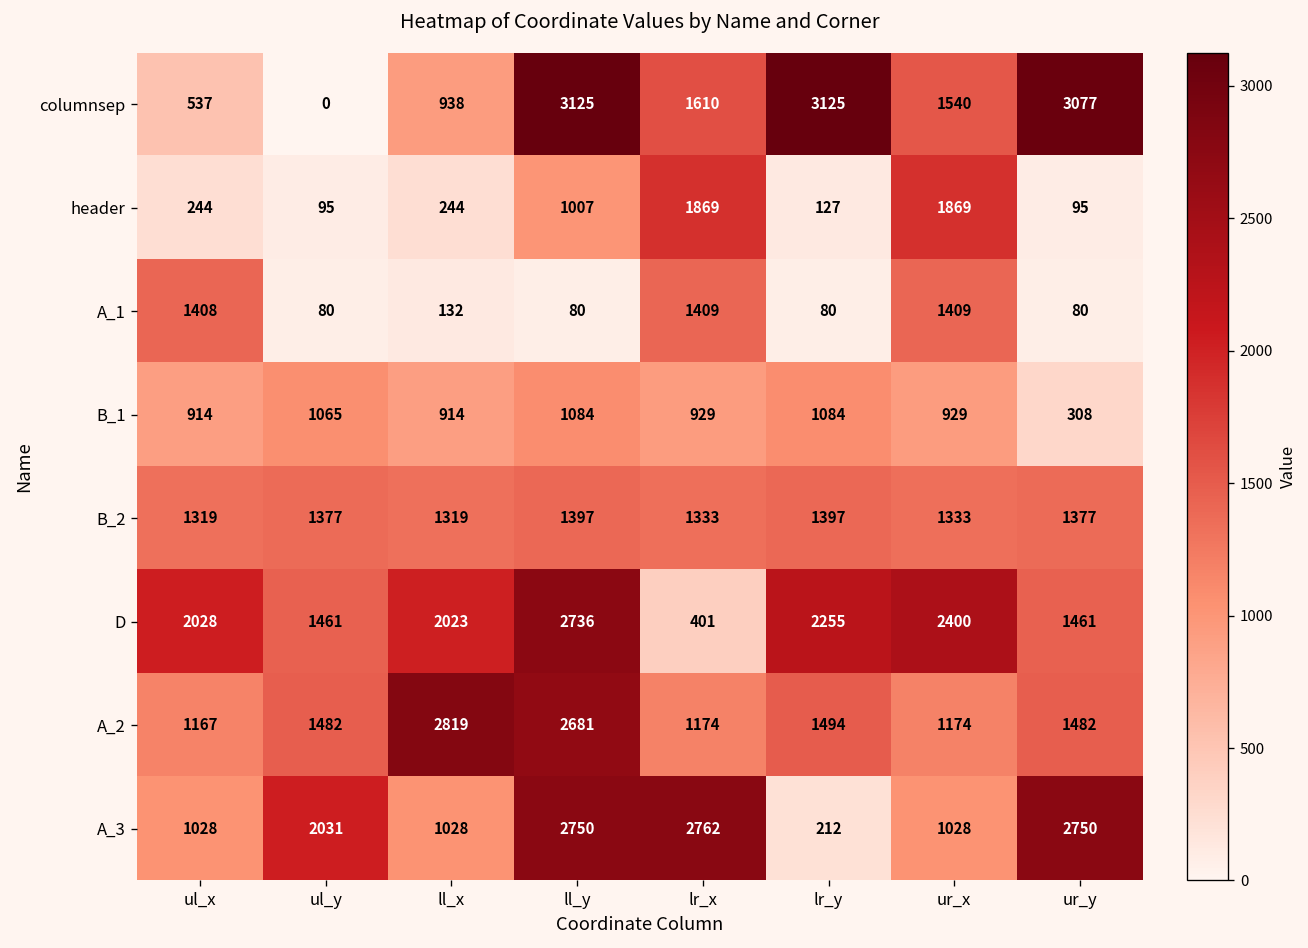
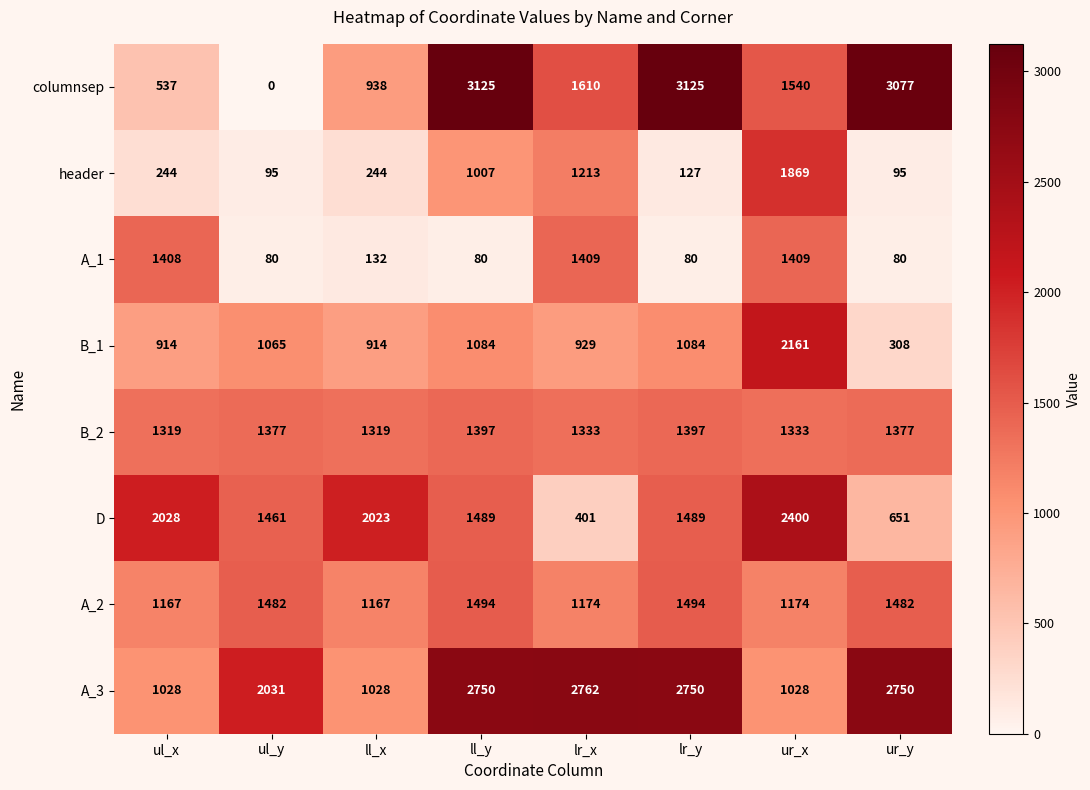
  {
    "columnsep": {
      "ul_x": 537,
      "ul_y": 0,
      "ll_x": 938,
      "ll_y": 3125,
      "lr_x": 1610,
      "lr_y": 3125,
      "ur_x": 1540,
      "ur_y": 3077
    },
    "header": {
      "ul_x": 244,
      "ul_y": 95,
      "ll_x": 244,
      "ll_y": 1007,
-     "lr_x": 1869,
+     "lr_x": 1213,
      "lr_y": 127,
      "ur_x": 1869,
      "ur_y": 95
    },
    "A_1": {
      "ul_x": 1408,
      "ul_y": 80,
      "ll_x": 132,
      "ll_y": 80,
      "lr_x": 1409,
      "lr_y": 80,
      "ur_x": 1409,
      "ur_y": 80
    },
    "B_1": {
      "ul_x": 914,
      "ul_y": 1065,
      "ll_x": 914,
      "ll_y": 1084,
      "lr_x": 929,
      "lr_y": 1084,
-     "ur_x": 929,
+     "ur_x": 2161,
      "ur_y": 308
    },
    "B_2": {
      "ul_x": 1319,
      "ul_y": 1377,
      "ll_x": 1319,
      "ll_y": 1397,
      "lr_x": 1333,
      "lr_y": 1397,
      "ur_x": 1333,
      "ur_y": 1377
    },
    "D": {
      "ul_x": 2028,
      "ul_y": 1461,
      "ll_x": 2023,
-     "ll_y": 2736,
+     "ll_y": 1489,
      "lr_x": 401,
-     "lr_y": 2255,
+     "lr_y": 1489,
      "ur_x": 2400,
-     "ur_y": 1461
+     "ur_y": 651
    },
    "A_2": {
      "ul_x": 1167,
      "ul_y": 1482,
-     "ll_x": 2819,
-     "ll_y": 2681,
+     "ll_x": 1167,
+     "ll_y": 1494,
      "lr_x": 1174,
      "lr_y": 1494,
      "ur_x": 1174,
      "ur_y": 1482
    },
    "A_3": {
      "ul_x": 1028,
      "ul_y": 2031,
      "ll_x": 1028,
      "ll_y": 2750,
      "lr_x": 2762,
-     "lr_y": 212,
+     "lr_y": 2750,
      "ur_x": 1028,
      "ur_y": 2750
    }
  }
